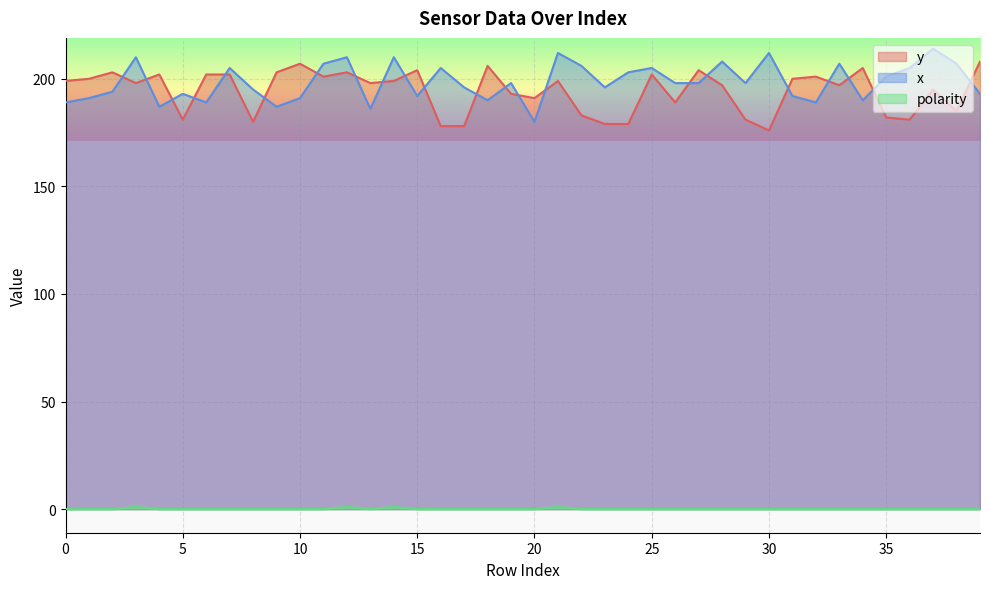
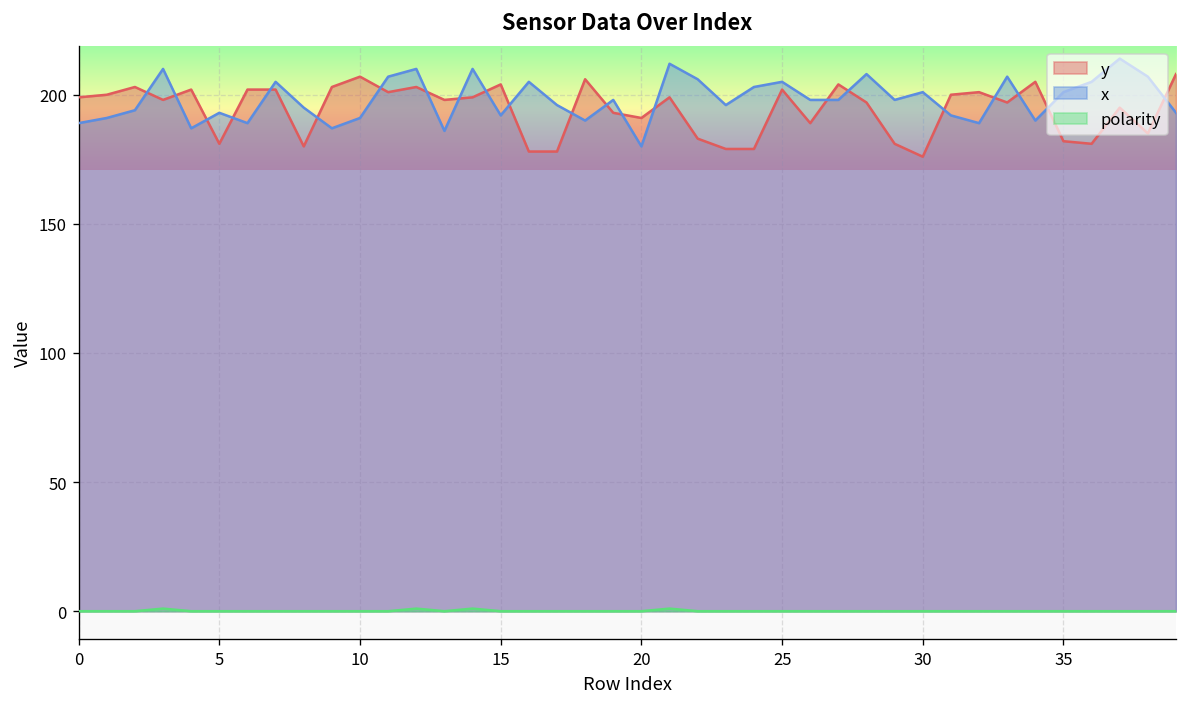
  {
    "y": {
      "0": 199,
      "5": 181,
      "10": 207,
      "15": 204,
      "20": 191,
      "25": 202,
      "30": 176,
      "35": 182
    },
    "x": {
      "0": 189,
      "5": 193,
      "10": 191,
      "15": 192,
      "20": 180,
      "25": 205,
-     "30": 212
+     "30": 201
    },
    "polarity": {
      "0": 0,
      "5": 0,
      "10": 0,
      "15": 0,
      "20": 0,
      "25": 0,
      "30": 0,
      "35": 0
    }
  }
